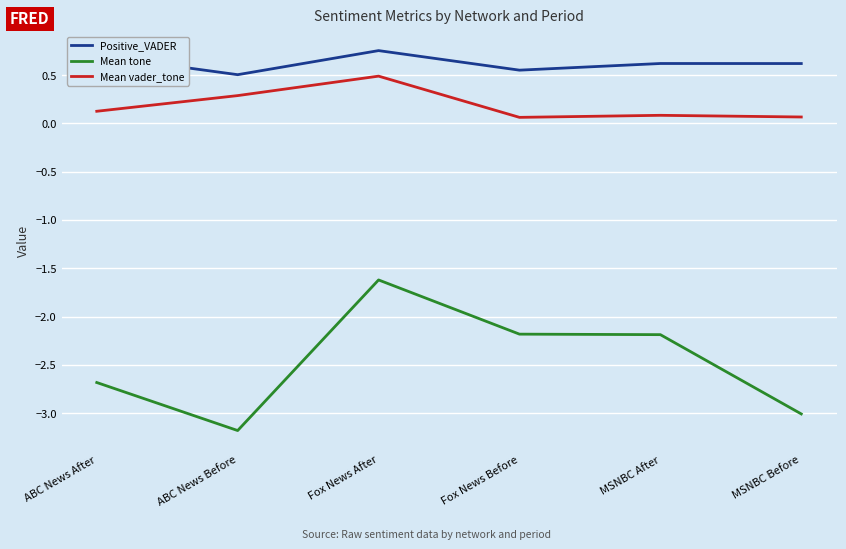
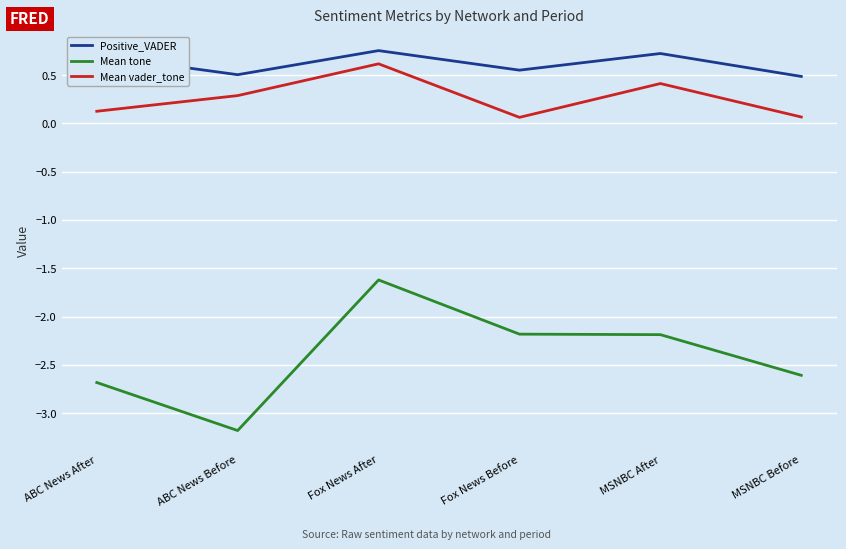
  {
    "Positive_VADER": {
      "ABC News Before": 0.5,
      "Fox News After": 0.8,
      "Fox News Before": 0.6,
-     "MSNBC After": 0.6,
-     "MSNBC Before": 0.6
+     "MSNBC After": 0.7,
+     "MSNBC Before": 0.5
    },
    "Mean tone": {
      "ABC News After": -2.7,
      "ABC News Before": -3.2,
      "Fox News After": -1.6,
      "Fox News Before": -2.2,
      "MSNBC After": -2.2,
-     "MSNBC Before": -3.0
+     "MSNBC Before": -2.6
    },
    "Mean vader_tone": {
      "ABC News After": 0.1,
      "ABC News Before": 0.3,
-     "Fox News After": 0.5,
+     "Fox News After": 0.6,
      "Fox News Before": 0.1,
-     "MSNBC After": 0.1,
+     "MSNBC After": 0.4,
      "MSNBC Before": 0.1
    }
  }
